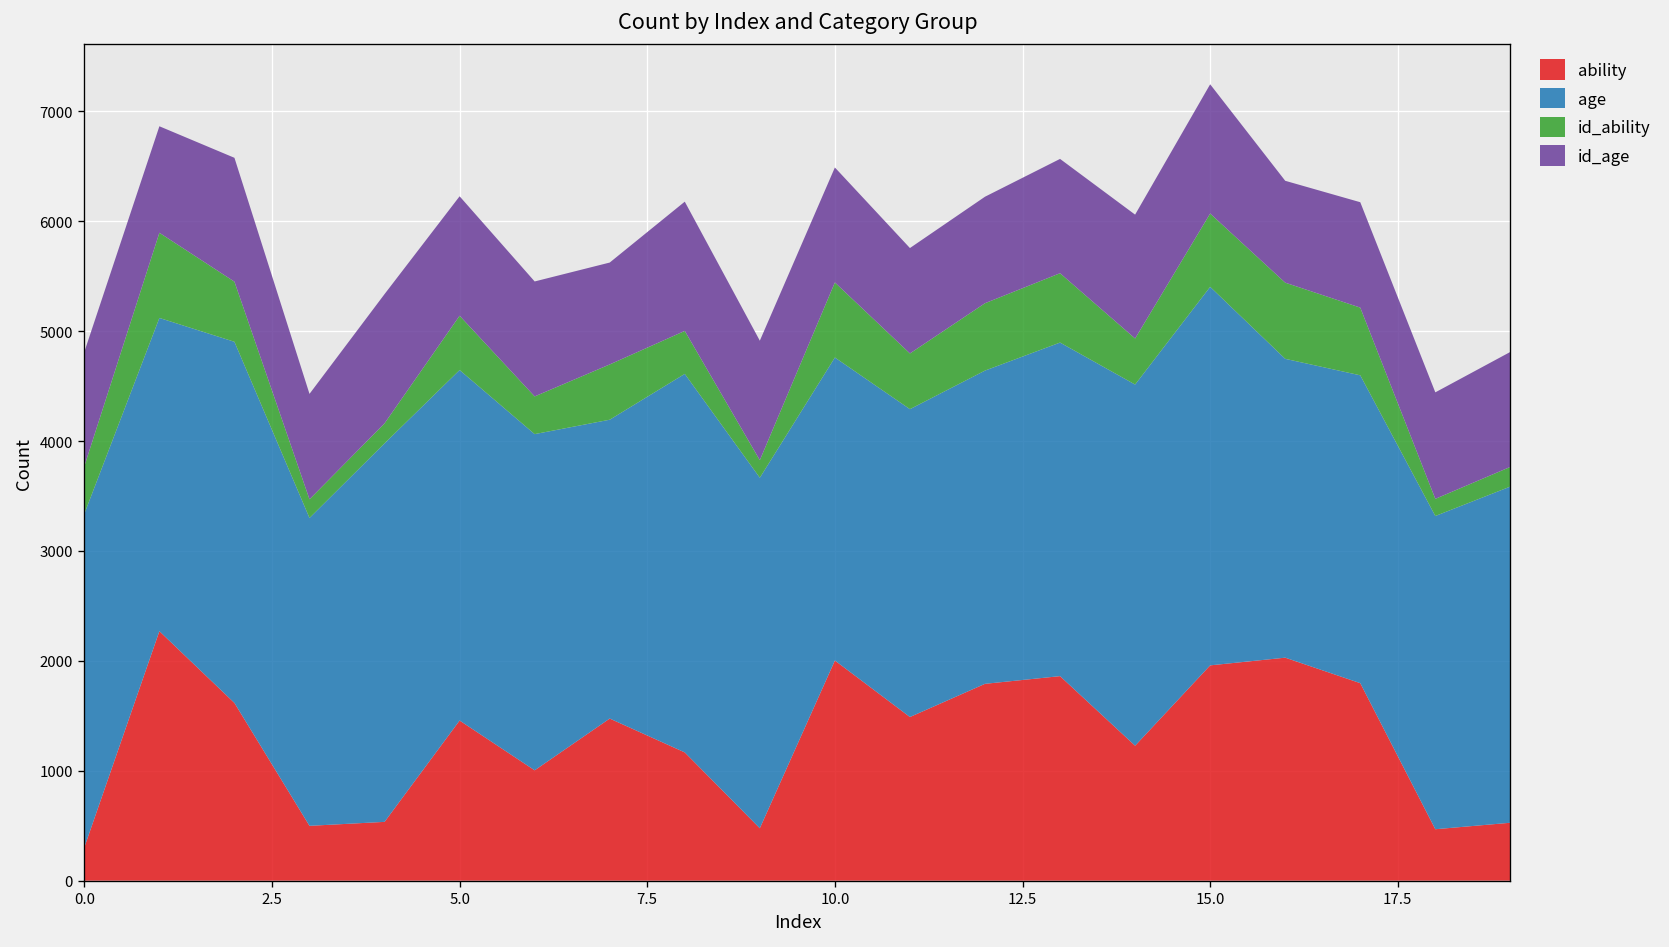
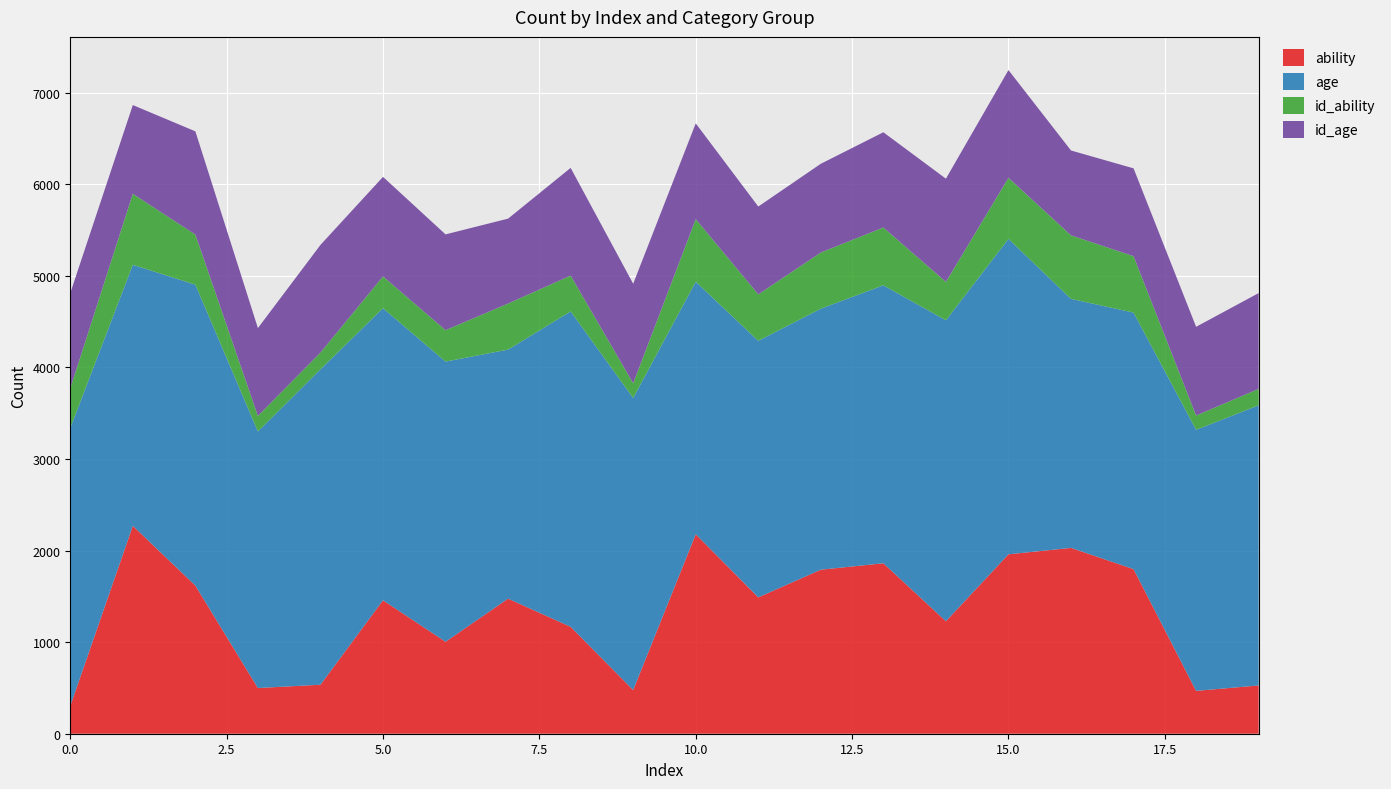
  {
    "ability": {
      "0.0": 300,
      "5.0": 1500,
-     "10.0": 2000,
+     "10.0": 2200,
      "15.0": 2000
    },
    "age": {
      "0.0": 3000,
      "5.0": 3200,
      "10.0": 2800,
      "15.0": 3400
    },
    "id_ability": {
      "0.0": 400,
-     "5.0": 500,
+     "5.0": 300,
      "10.0": 700,
      "15.0": 700
    },
    "id_age": {
      "0.0": 1000,
      "5.0": 1100,
      "10.0": 1000,
      "15.0": 1200
    }
  }
